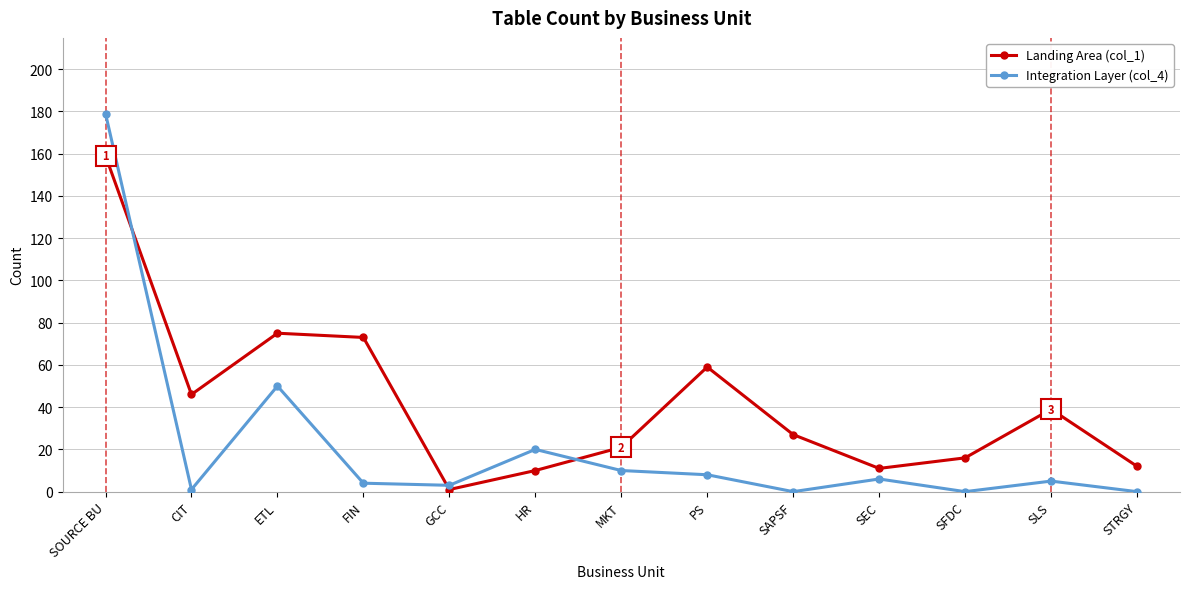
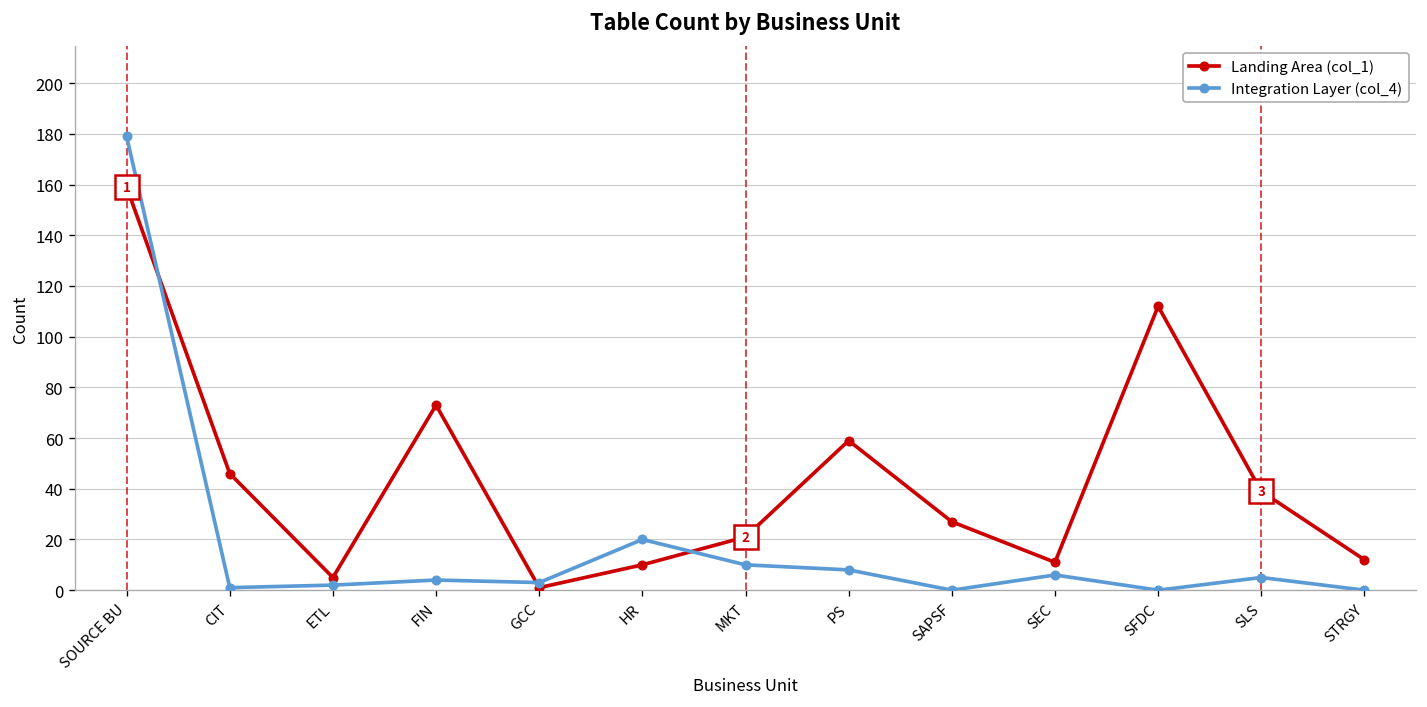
  {
    "Landing Area (col_1)": {
      "CIT": 46,
-     "ETL": 75,
+     "ETL": 5,
      "FIN": 73,
      "GCC": 1,
      "HR": 10,
      "PS": 59,
      "SAPSF": 27,
      "SEC": 11,
-     "SFDC": 16,
+     "SFDC": 112,
      "STRGY": 12
    },
    "Integration Layer (col_4)": {
      "SOURCE BU": 179,
      "CIT": 1,
-     "ETL": 50,
+     "ETL": 2,
      "FIN": 4,
      "GCC": 3,
      "HR": 20,
      "MKT": 10,
      "PS": 8,
      "SAPSF": 0,
      "SEC": 6,
      "SFDC": 0,
      "SLS": 5,
      "STRGY": 0
    }
  }
